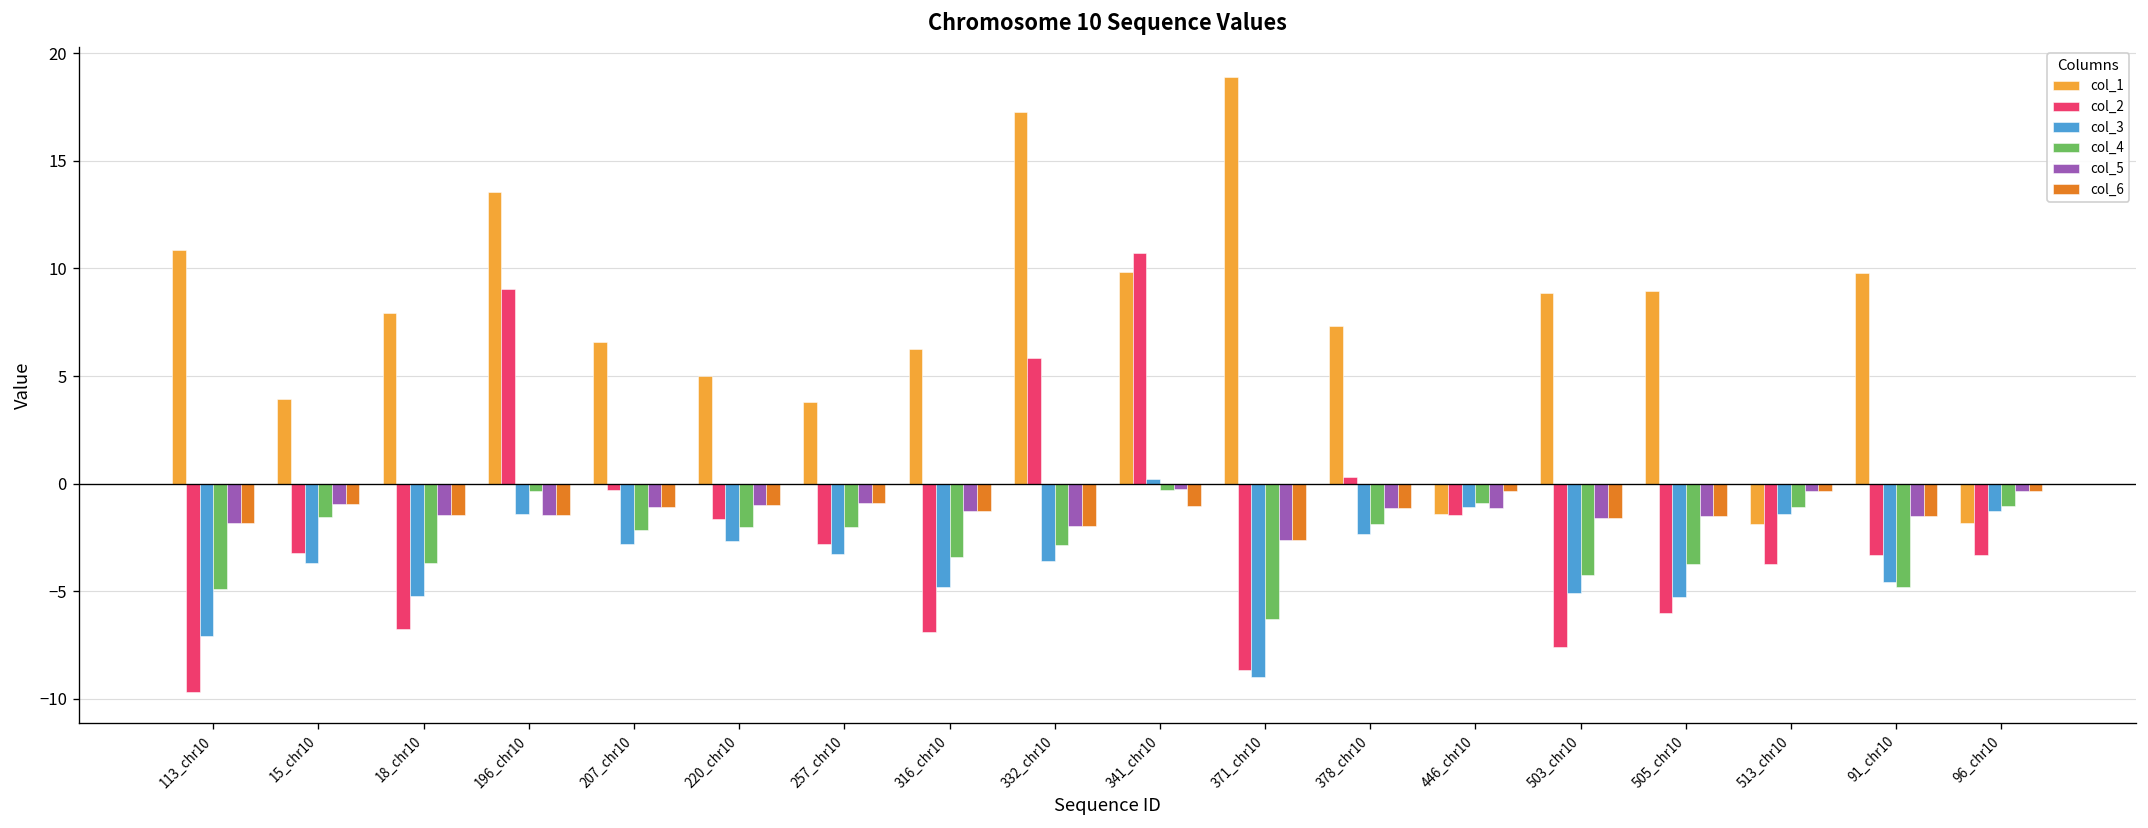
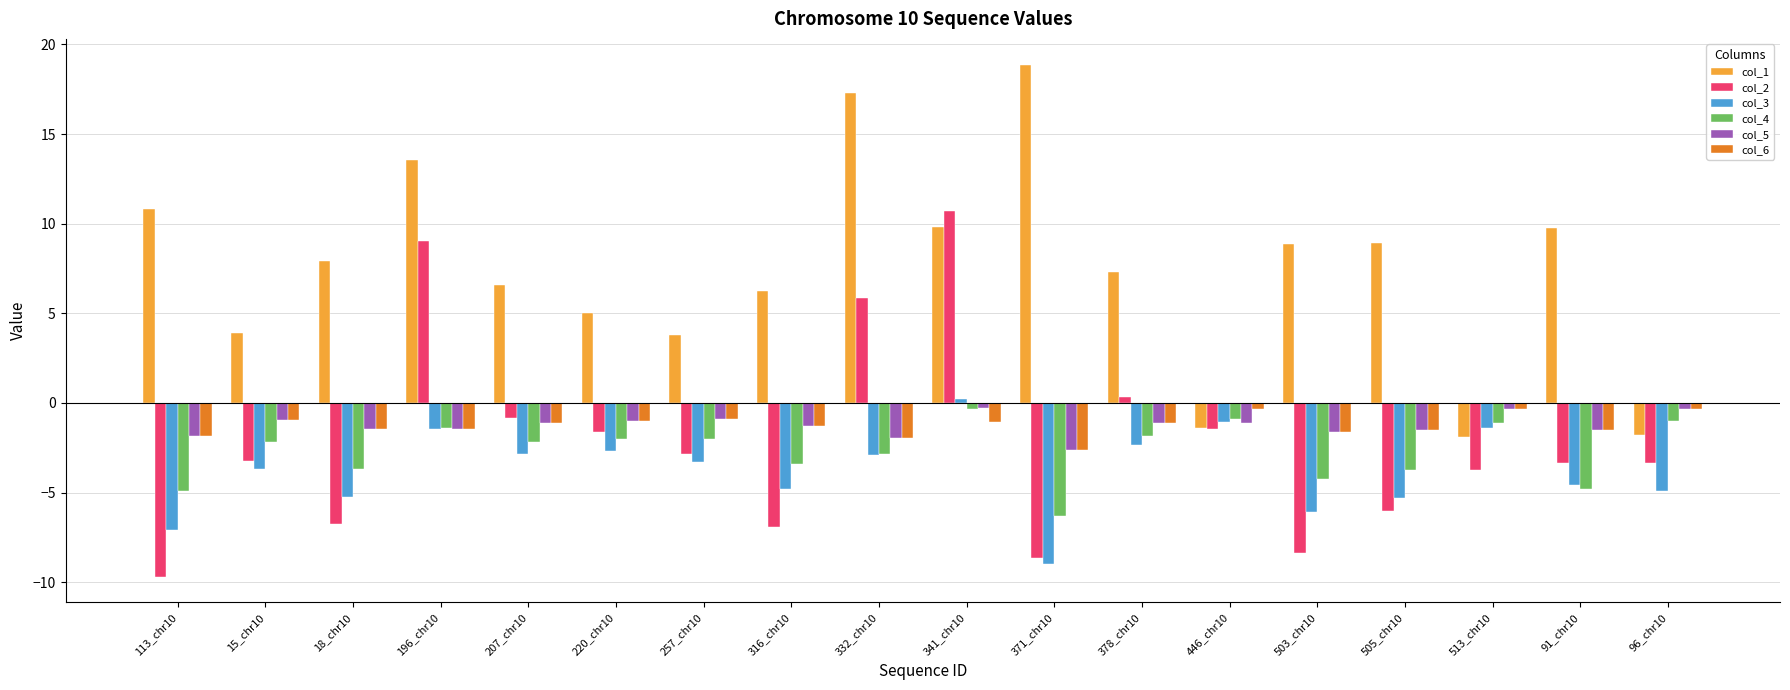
  {
    "col_2": {
      "113_chr10": -9.7,
      "15_chr10": -3.2,
      "18_chr10": -6.7,
      "196_chr10": 9.1,
-     "207_chr10": -0.3,
+     "207_chr10": -0.8,
      "220_chr10": -1.6,
      "257_chr10": -2.8,
      "316_chr10": -6.9,
      "332_chr10": 5.8,
      "341_chr10": 10.7,
      "371_chr10": -8.6,
      "378_chr10": 0.3,
      "446_chr10": -1.5,
-     "503_chr10": -7.6,
+     "503_chr10": -8.4,
      "505_chr10": -6.0,
      "513_chr10": -3.7,
      "91_chr10": -3.3,
      "96_chr10": -3.3
    },
    "col_3": {
      "113_chr10": -7.1,
      "15_chr10": -3.7,
      "18_chr10": -5.2,
      "196_chr10": -1.4,
      "207_chr10": -2.8,
      "220_chr10": -2.7,
      "257_chr10": -3.3,
      "316_chr10": -4.8,
-     "332_chr10": -3.6,
+     "332_chr10": -2.9,
      "341_chr10": 0.2,
      "371_chr10": -9.0,
      "378_chr10": -2.3,
      "446_chr10": -1.1,
-     "503_chr10": -5.1,
+     "503_chr10": -6.1,
      "505_chr10": -5.3,
      "513_chr10": -1.4,
      "91_chr10": -4.6,
-     "96_chr10": -1.3
+     "96_chr10": -4.9
    },
    "col_4": {
      "113_chr10": -4.9,
-     "15_chr10": -1.5,
+     "15_chr10": -2.2,
      "18_chr10": -3.7,
-     "196_chr10": -0.4,
+     "196_chr10": -1.4,
      "207_chr10": -2.2,
      "220_chr10": -2.0,
      "257_chr10": -2.0,
      "316_chr10": -3.4,
      "332_chr10": -2.9,
      "341_chr10": -0.3,
      "371_chr10": -6.3,
      "378_chr10": -1.9,
      "446_chr10": -0.9,
      "503_chr10": -4.2,
      "505_chr10": -3.7,
      "513_chr10": -1.1,
      "91_chr10": -4.8,
      "96_chr10": -1.0
    },
    "col_5": {
      "113_chr10": -1.8,
      "15_chr10": -0.9,
      "18_chr10": -1.4,
      "196_chr10": -1.5,
      "207_chr10": -1.1,
      "220_chr10": -1.0,
      "257_chr10": -0.9,
      "316_chr10": -1.3,
      "332_chr10": -2.0,
      "341_chr10": -0.3,
      "371_chr10": -2.6,
      "378_chr10": -1.1,
      "446_chr10": -1.1,
      "503_chr10": -1.6,
      "505_chr10": -1.5,
      "513_chr10": -0.4,
      "91_chr10": -1.5,
      "96_chr10": -0.4
    }
  }
